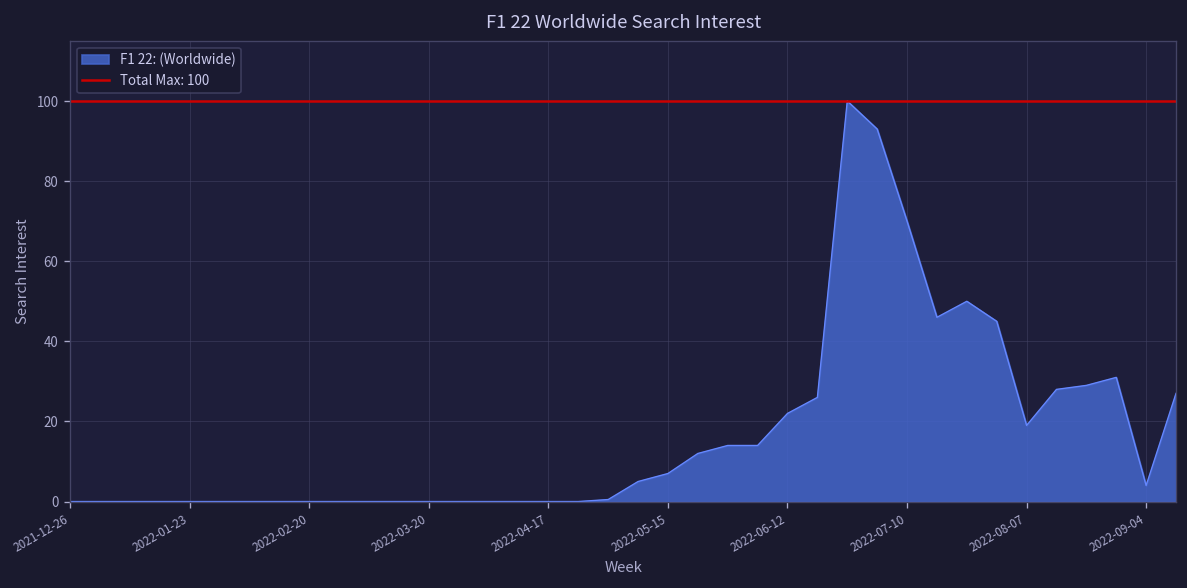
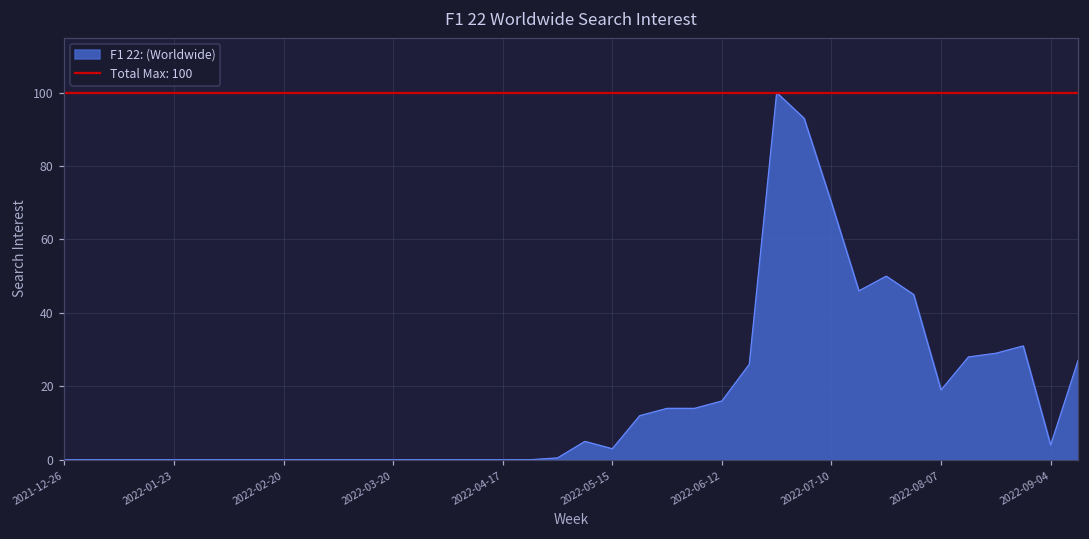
  {
    "2021-12-26": 0,
    "2022-01-23": 0,
    "2022-02-20": 0,
    "2022-03-20": 0,
    "2022-04-17": 0,
-   "2022-05-15": 7,
-   "2022-06-12": 22,
+   "2022-05-15": 3,
+   "2022-06-12": 16,
    "2022-07-10": 70,
    "2022-08-07": 19,
    "2022-09-04": 4
  }
